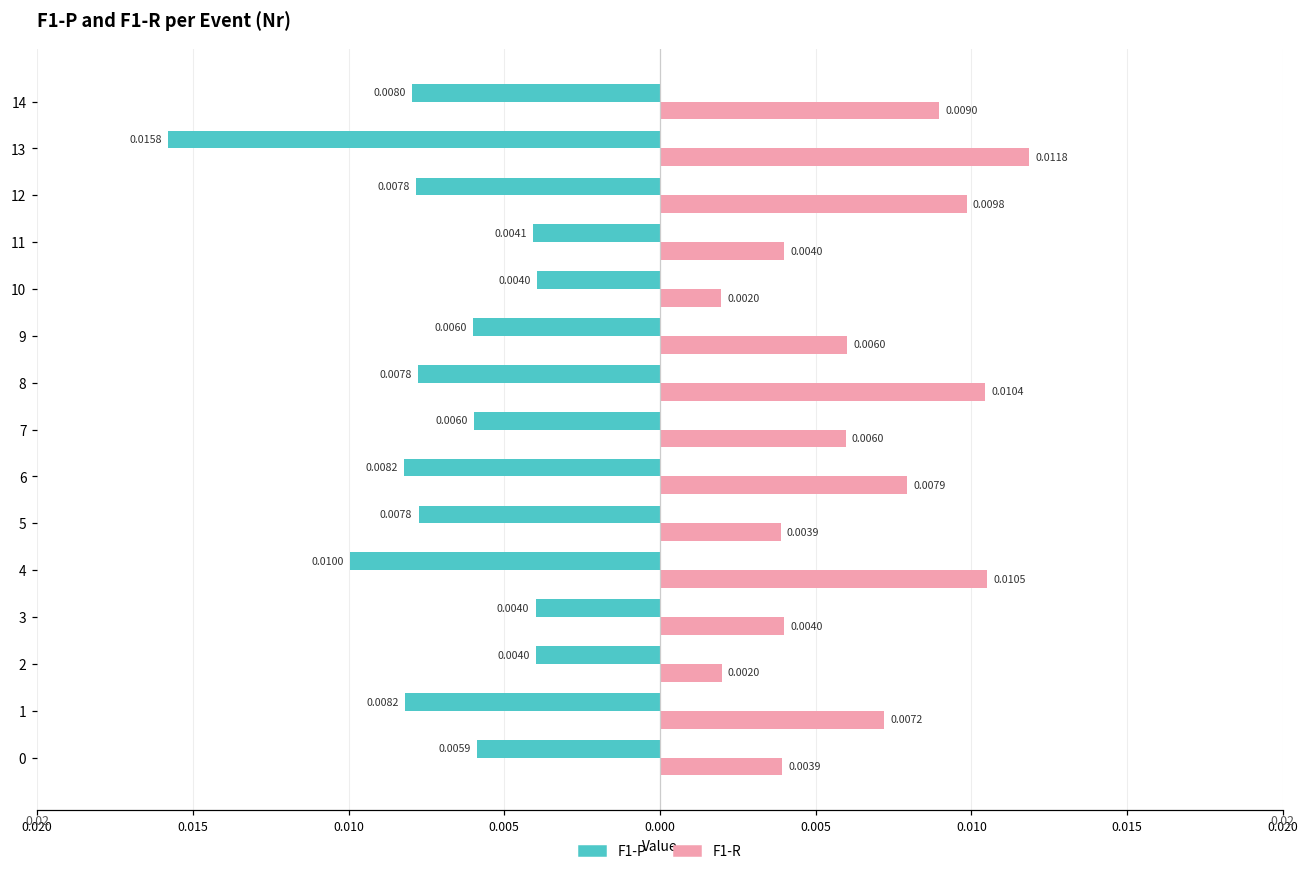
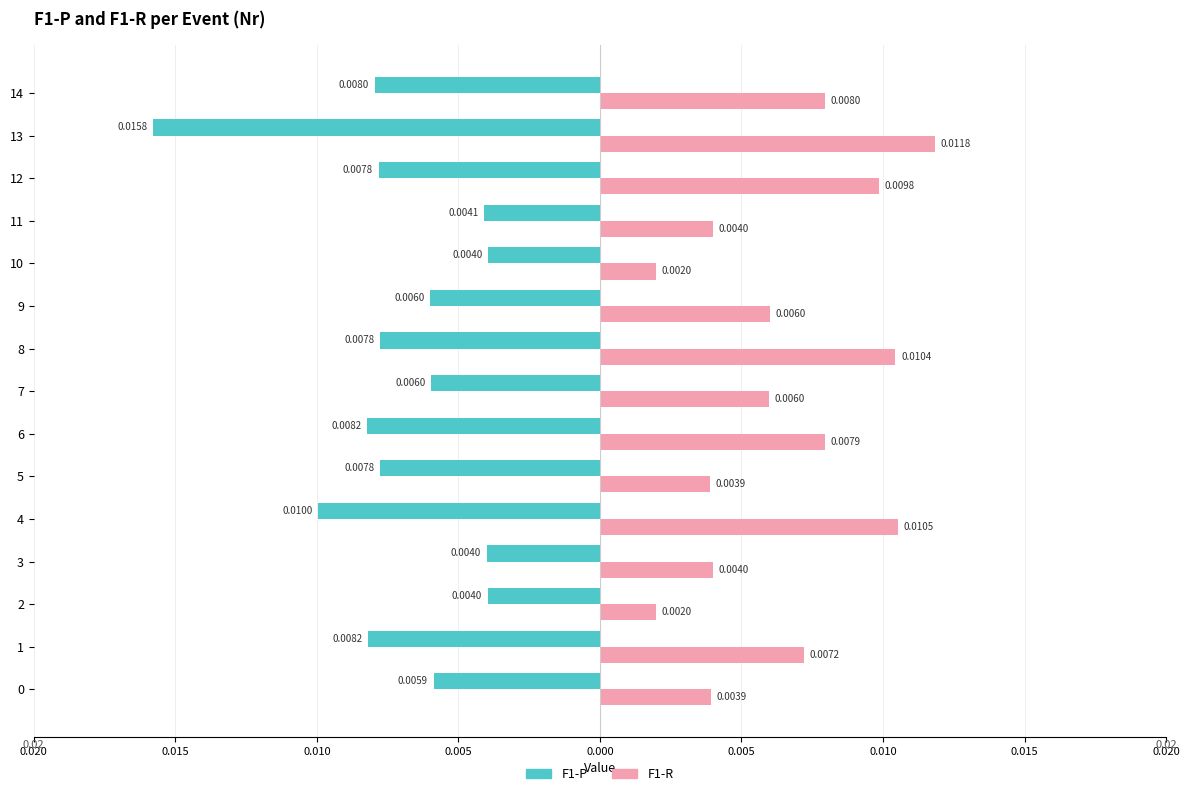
  {
    "F1-R": {
-     "14": 0.0090,
+     "14": 0.0080,
      "13": 0.0118,
      "12": 0.0098,
      "11": 0.0040,
      "10": 0.0020,
      "9": 0.0060,
      "8": 0.0104,
      "7": 0.0060,
      "6": 0.0079,
      "5": 0.0039,
      "4": 0.0105,
      "3": 0.0040,
      "2": 0.0020,
      "1": 0.0072,
      "0": 0.0039
    }
  }
